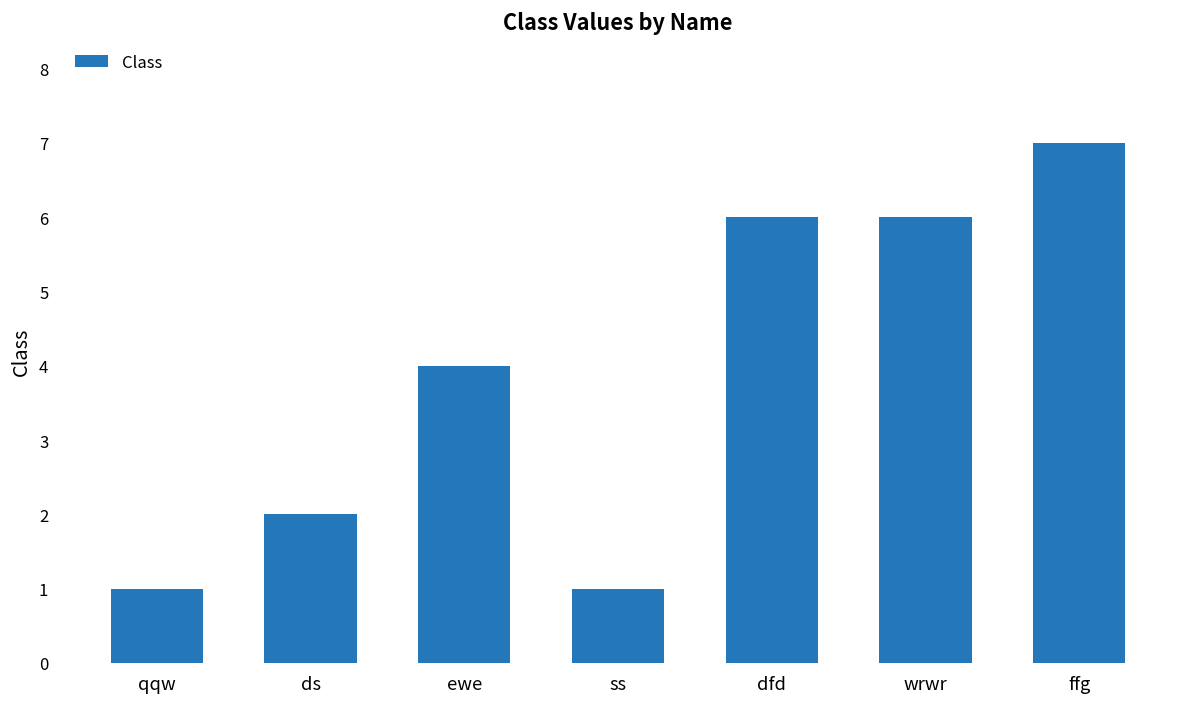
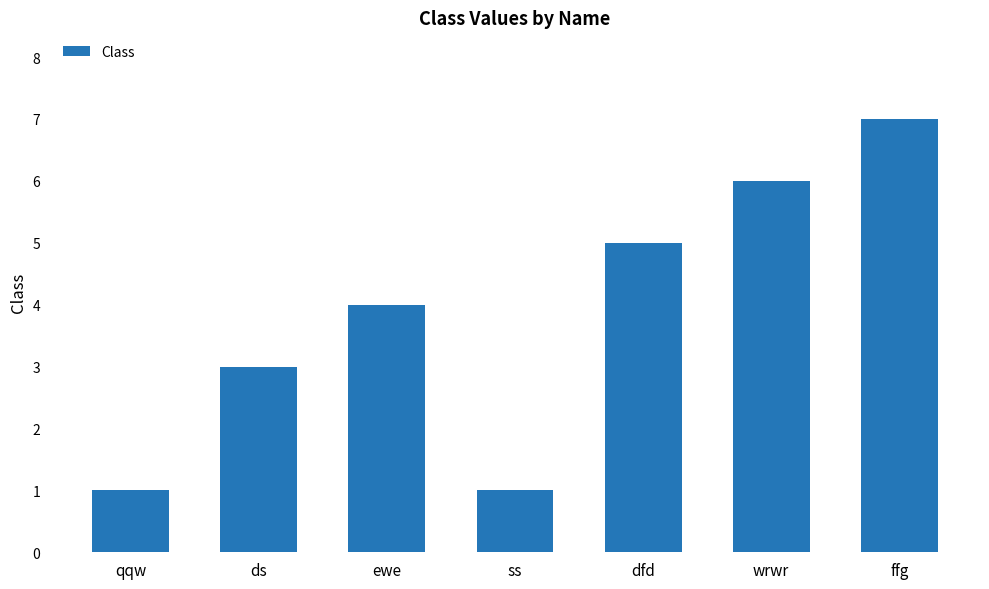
  {
    "qqw": 1,
-   "ds": 2,
+   "ds": 3,
    "ewe": 4,
    "ss": 1,
-   "dfd": 6,
+   "dfd": 5,
    "wrwr": 6,
    "ffg": 7
  }
